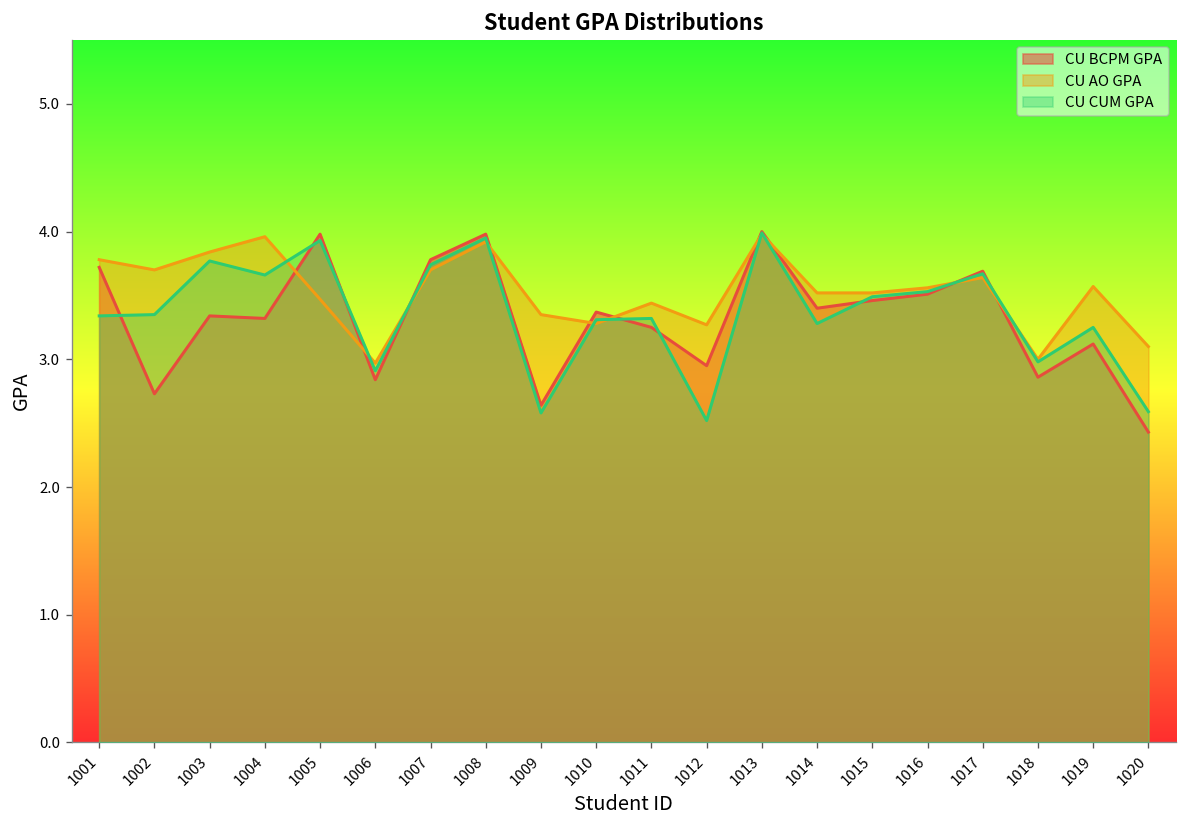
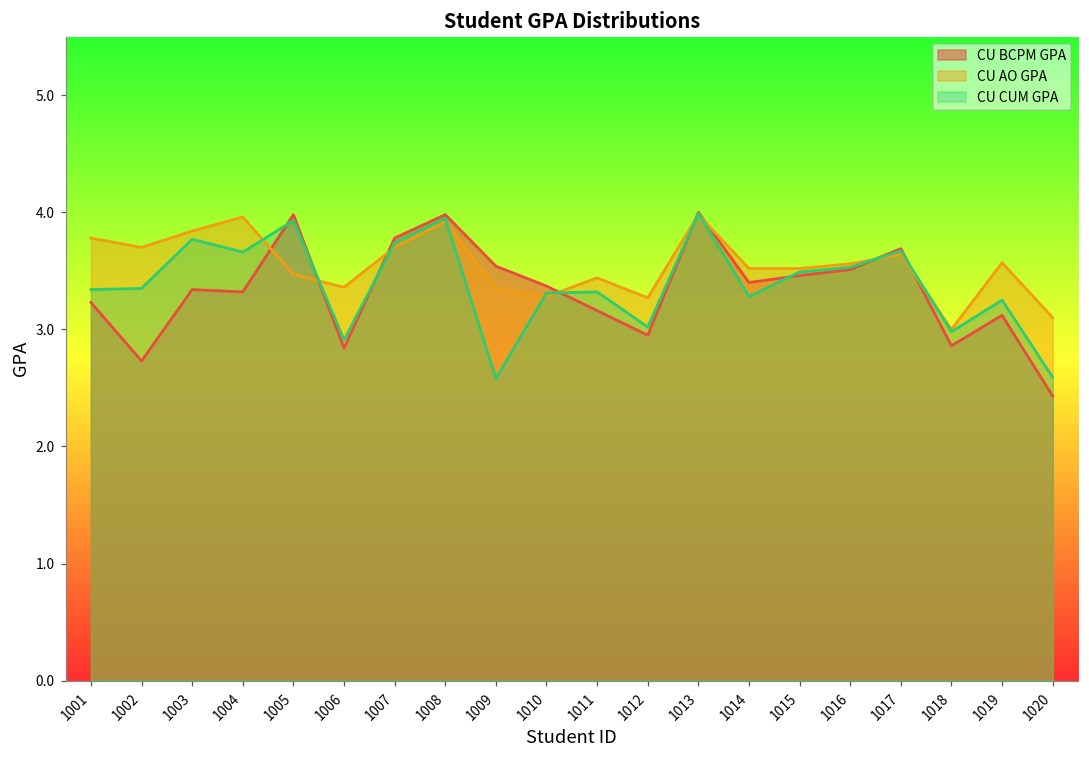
  {
    "CU BCPM GPA": {
-     "1001": 3.72,
+     "1001": 3.23,
      "1002": 2.73,
      "1003": 3.34,
      "1004": 3.32,
      "1005": 3.98,
      "1006": 2.84,
      "1007": 3.78,
      "1008": 3.98,
-     "1009": 2.64,
+     "1009": 3.54,
      "1010": 3.37,
-     "1011": 3.25,
+     "1011": 3.16,
      "1012": 2.95,
      "1014": 3.40,
      "1015": 3.46,
      "1018": 2.86,
      "1019": 3.12,
      "1020": 2.43
    },
    "CU AO GPA": {
      "1001": 3.78,
      "1002": 3.70,
      "1003": 3.84,
      "1004": 3.96,
      "1005": 3.47,
-     "1006": 2.97,
+     "1006": 3.36,
      "1007": 3.70,
      "1008": 3.92,
      "1009": 3.35,
      "1010": 3.28,
      "1011": 3.44,
      "1012": 3.27,
      "1014": 3.52,
      "1015": 3.52,
      "1016": 3.56,
      "1017": 3.64,
      "1019": 3.57,
      "1020": 3.10
    },
    "CU CUM GPA": {
      "1001": 3.34,
      "1002": 3.35,
      "1003": 3.77,
      "1004": 3.66,
      "1005": 3.93,
      "1006": 2.91,
      "1007": 3.74,
      "1008": 3.95,
      "1009": 2.58,
      "1010": 3.31,
      "1011": 3.32,
-     "1012": 2.52,
+     "1012": 3.02,
      "1014": 3.28,
      "1015": 3.49,
      "1019": 3.25,
      "1020": 2.59
    }
  }
